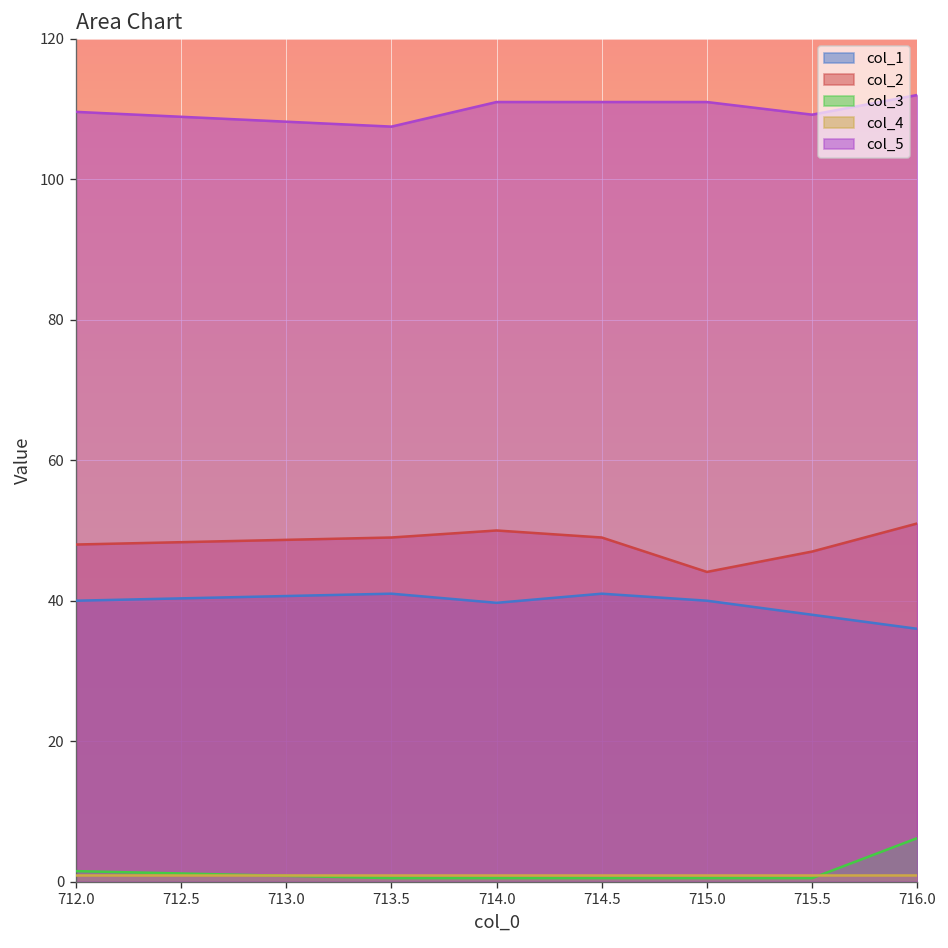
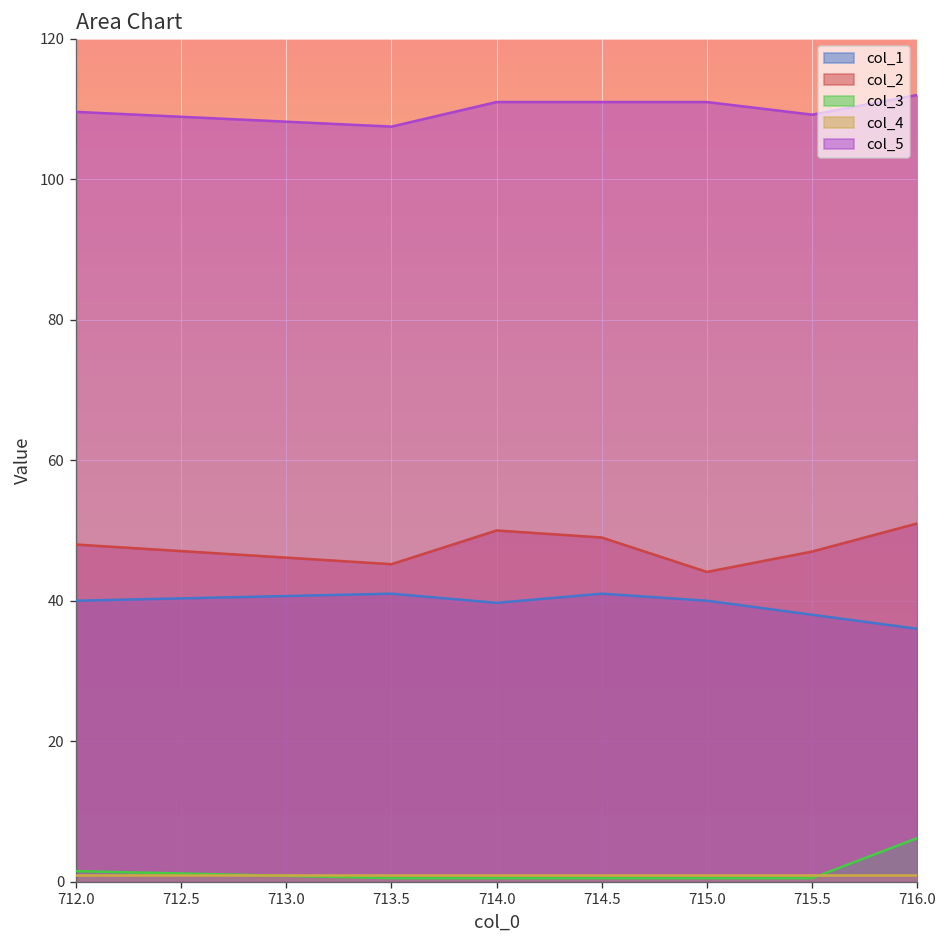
  {
    "col_1": {
      "712.0": 40,
      "713.5": 41,
      "714.0": 40,
      "714.5": 41,
      "715.0": 40,
      "715.5": 38,
      "716.0": 36
    },
    "col_2": {
      "712.0": 48,
-     "713.5": 49,
+     "713.5": 45,
      "714.0": 50,
      "714.5": 49,
      "715.0": 44,
      "715.5": 47,
      "716.0": 51
    },
    "col_3": {
      "712.0": 2,
      "713.5": 1,
      "714.0": 1,
      "714.5": 1,
      "715.0": 1,
      "715.5": 1,
      "716.0": 6
    },
    "col_4": {
      "712.0": 1,
      "713.5": 1,
      "714.0": 1,
      "714.5": 1,
      "715.0": 1,
      "715.5": 1,
      "716.0": 1
    },
    "col_5": {
      "712.0": 110,
      "713.5": 108,
      "714.0": 111,
      "714.5": 111,
      "715.0": 111,
      "715.5": 109,
      "716.0": 112
    }
  }
